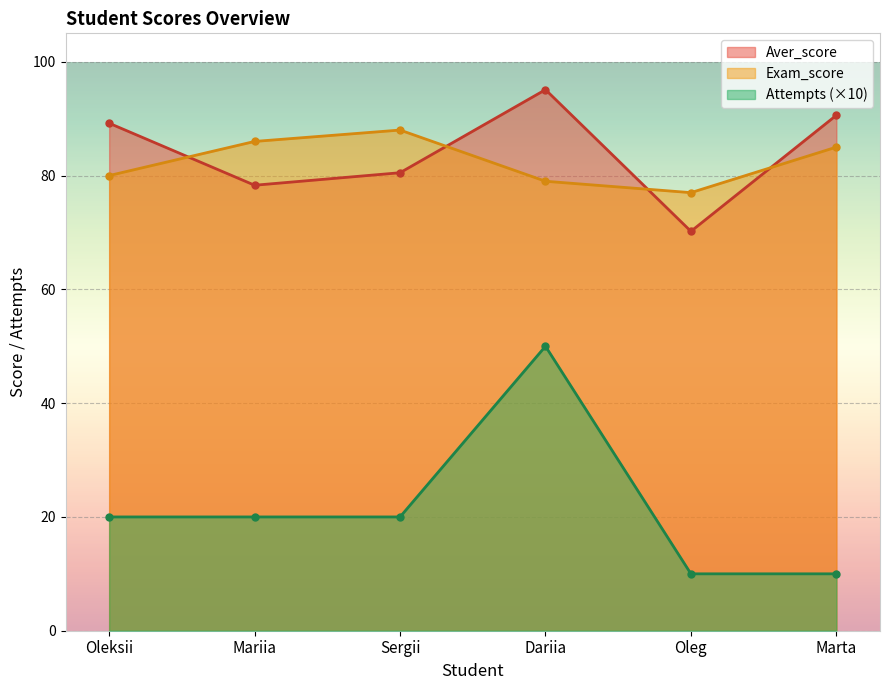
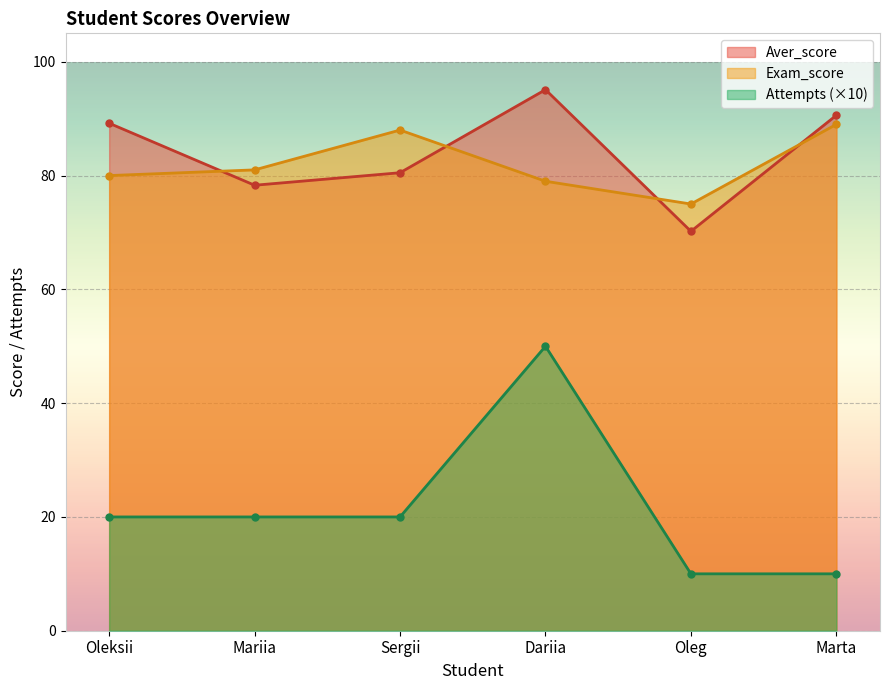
  {
    "Aver_score": {
      "Oleksii": 89,
      "Mariia": 78,
      "Sergii": 81,
      "Dariia": 95,
      "Oleg": 70,
      "Marta": 91
    },
    "Exam_score": {
      "Oleksii": 80,
-     "Mariia": 86,
+     "Mariia": 81,
      "Sergii": 88,
      "Dariia": 79,
-     "Oleg": 77,
-     "Marta": 85
+     "Oleg": 75,
+     "Marta": 89
    },
    "Attempts (×10)": {
      "Oleksii": 20,
      "Mariia": 20,
      "Sergii": 20,
      "Dariia": 50,
      "Oleg": 10,
      "Marta": 10
    }
  }
